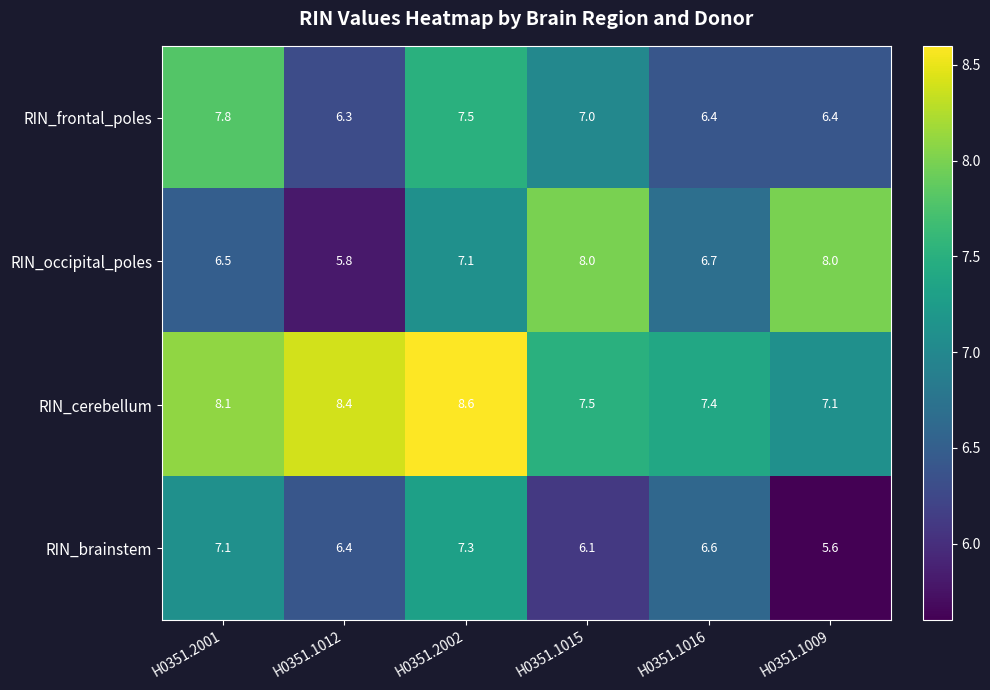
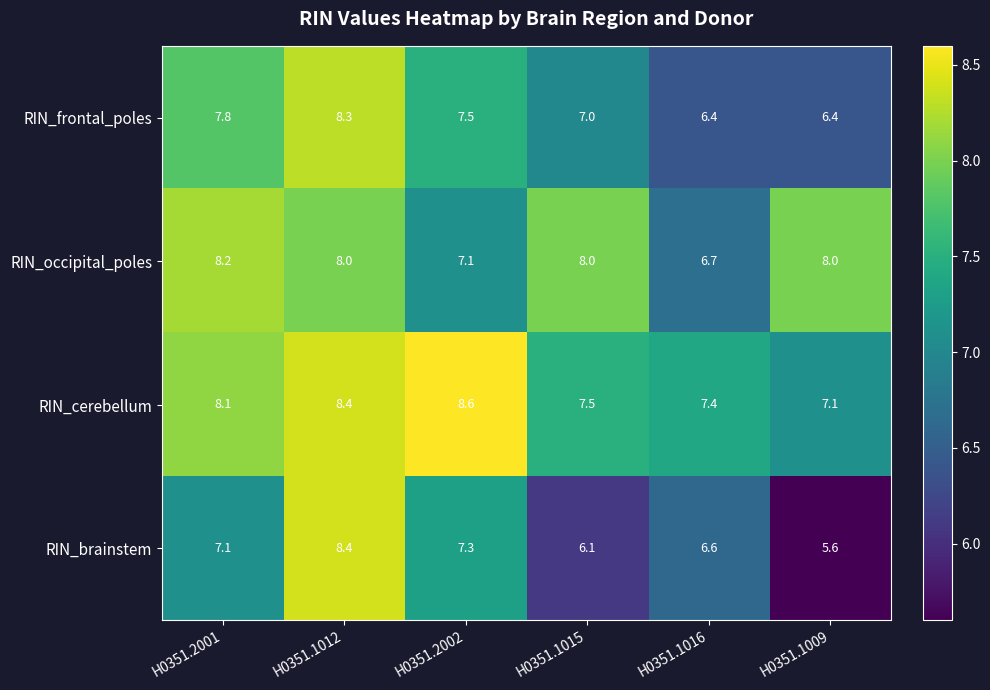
  {
    "RIN_frontal_poles": {
      "H0351.2001": 7.8,
-     "H0351.1012": 6.3,
+     "H0351.1012": 8.3,
      "H0351.2002": 7.5,
      "H0351.1015": 7.0,
      "H0351.1016": 6.4,
      "H0351.1009": 6.4
    },
    "RIN_occipital_poles": {
-     "H0351.2001": 6.5,
-     "H0351.1012": 5.8,
+     "H0351.2001": 8.2,
+     "H0351.1012": 8.0,
      "H0351.2002": 7.1,
      "H0351.1015": 8.0,
      "H0351.1016": 6.7,
      "H0351.1009": 8.0
    },
    "RIN_cerebellum": {
      "H0351.2001": 8.1,
      "H0351.1012": 8.4,
      "H0351.2002": 8.6,
      "H0351.1015": 7.5,
      "H0351.1016": 7.4,
      "H0351.1009": 7.1
    },
    "RIN_brainstem": {
      "H0351.2001": 7.1,
-     "H0351.1012": 6.4,
+     "H0351.1012": 8.4,
      "H0351.2002": 7.3,
      "H0351.1015": 6.1,
      "H0351.1016": 6.6,
      "H0351.1009": 5.6
    }
  }
